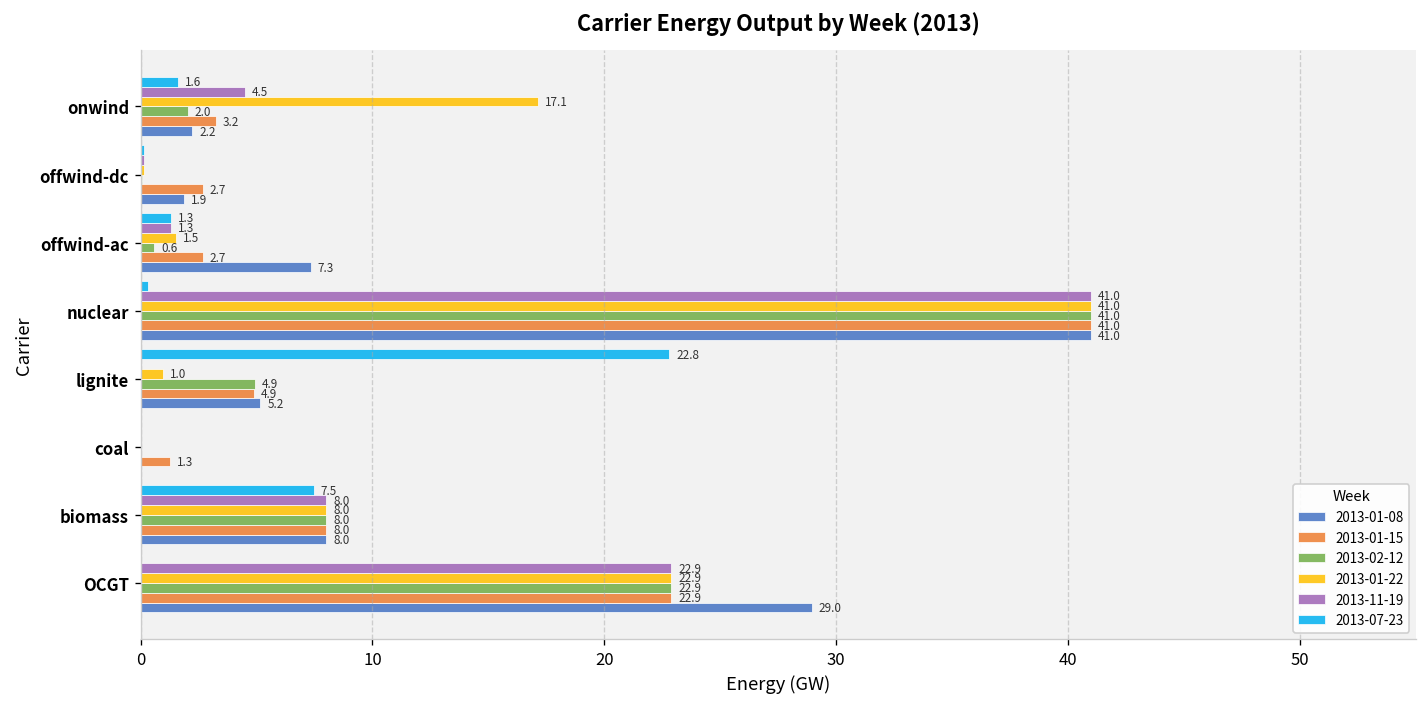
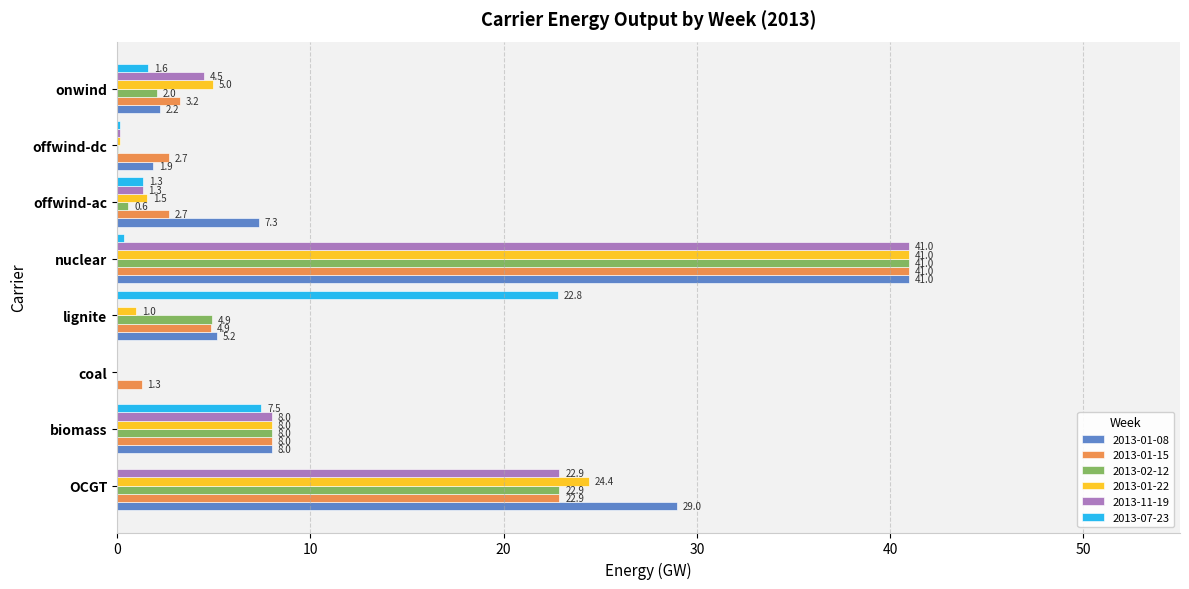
  {
    "2013-01-08": {
      "onwind": 2.2,
      "offwind-dc": 1.9,
      "offwind-ac": 7.3,
      "lignite": 5.2,
      "OCGT": 29.0
    },
    "2013-01-15": {
      "onwind": 3.2,
      "offwind-dc": 2.7,
      "offwind-ac": 2.7,
      "coal": 1.3
    },
    "2013-02-12": {
      "onwind": 2.0,
      "offwind-ac": 0.6
    },
    "2013-01-22": {
-     "onwind": 17.1,
+     "onwind": 5.0,
      "offwind-ac": 1.5,
      "lignite": 1.0,
-     "OCGT": 22.9
+     "OCGT": 24.4
    },
    "2013-11-19": {
      "onwind": 4.5
    },
    "2013-07-23": {
      "onwind": 1.6,
      "lignite": 22.8,
      "biomass": 7.5
    }
  }
